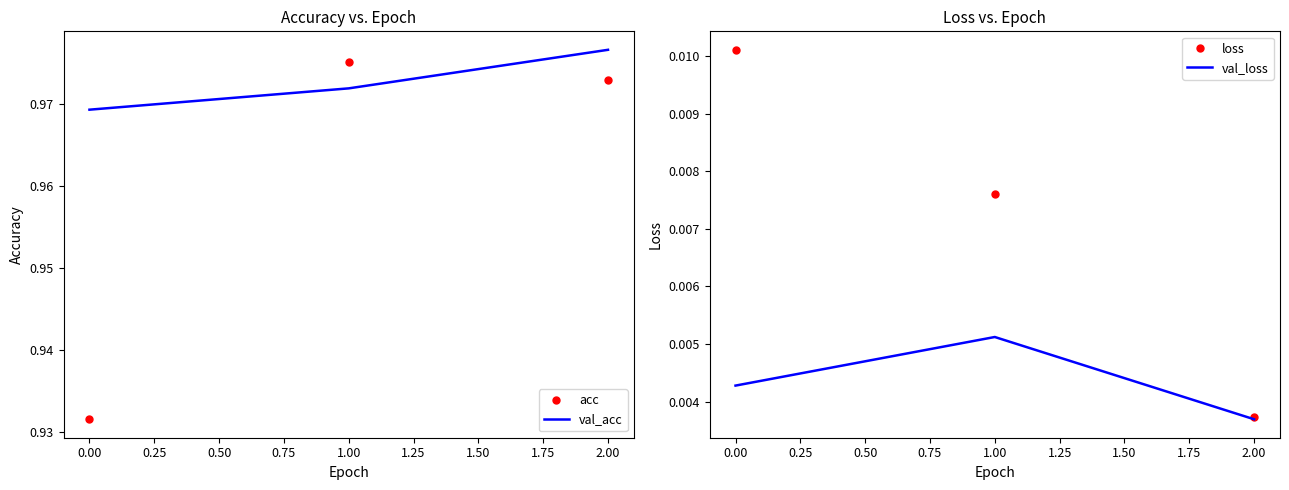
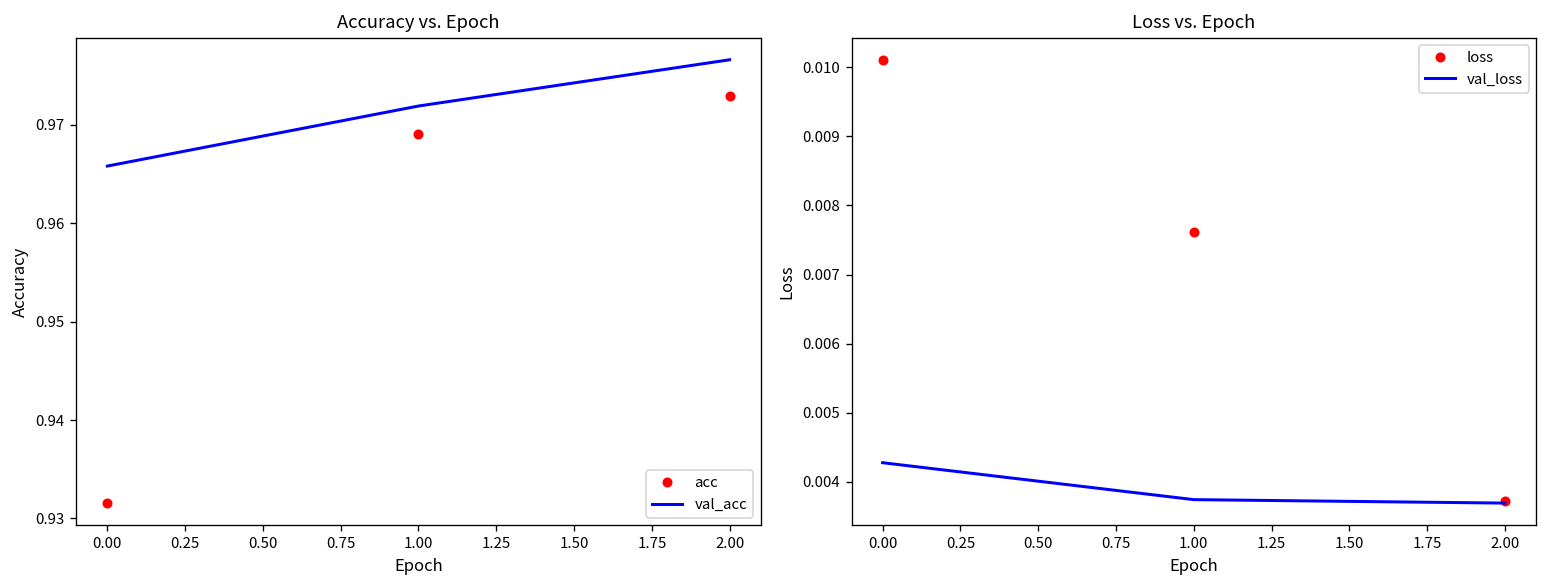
  {
    "Accuracy vs. Epoch": {
      "acc": {
        "0.00": 0.932,
-       "1.00": 0.975,
+       "1.00": 0.969,
        "2.00": 0.973
      },
      "val_acc": {
-       "0.00": 0.969,
+       "0.00": 0.966,
        "1.00": 0.972,
        "2.00": 0.977
      }
    },
    "Loss vs. Epoch": {
      "loss": {
        "0.00": 0.0101,
        "1.00": 0.0076
      },
      "val_loss": {
        "0.00": 0.0043,
-       "1.00": 0.0051
+       "1.00": 0.0037
      }
    }
  }
